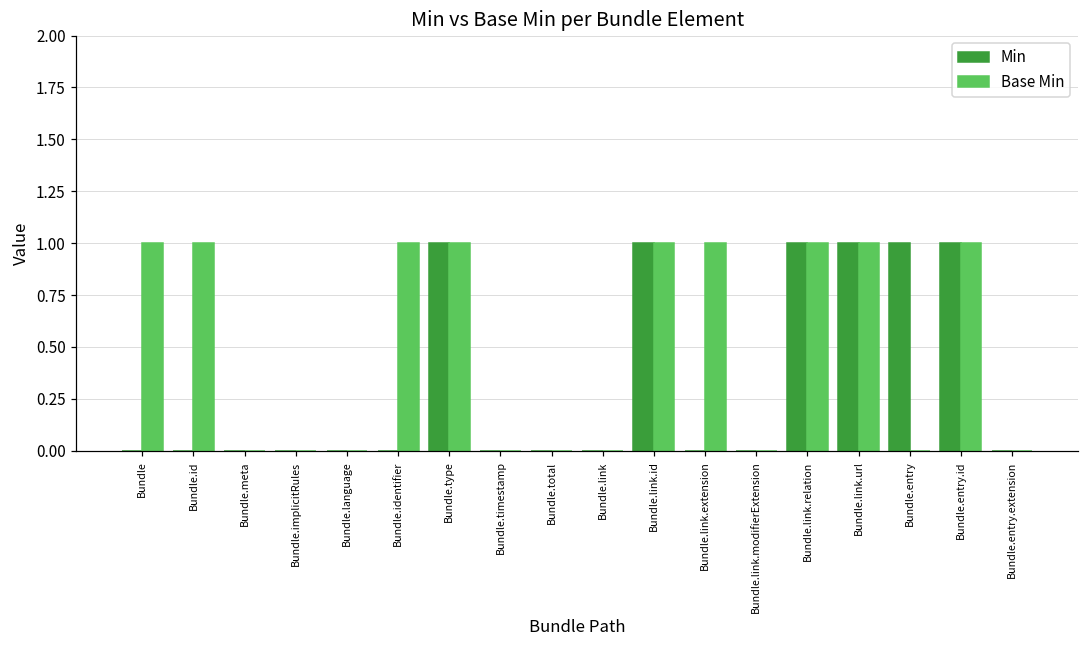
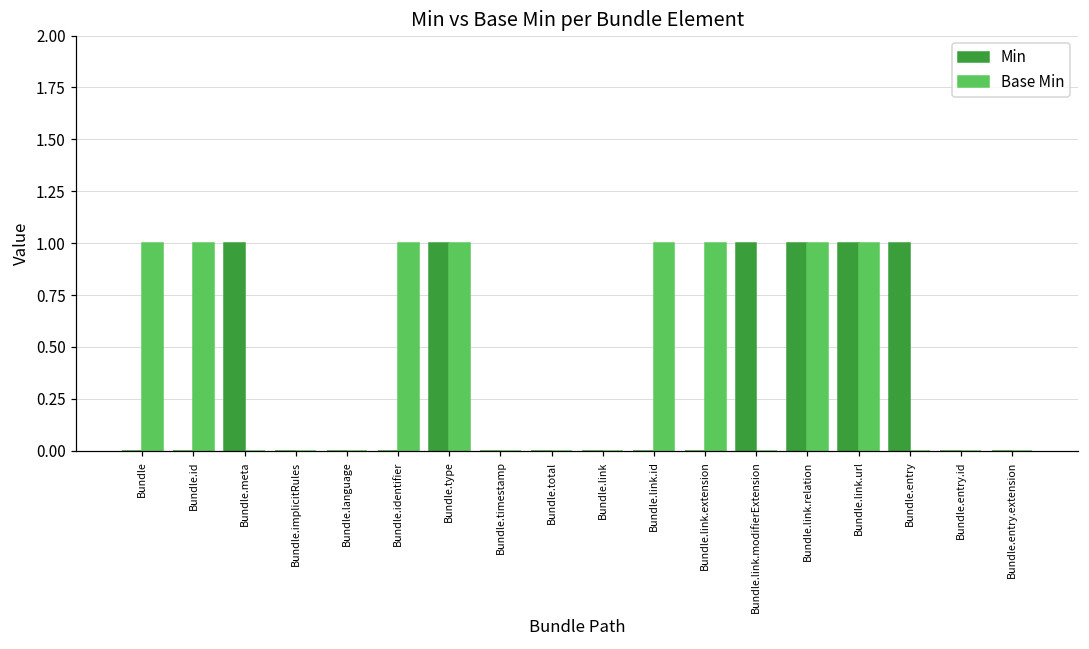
  {
    "Min": {
      "Bundle": 0,
      "Bundle.id": 0,
-     "Bundle.meta": 0,
+     "Bundle.meta": 1,
      "Bundle.implicitRules": 0,
      "Bundle.language": 0,
      "Bundle.identifier": 0,
      "Bundle.type": 1,
      "Bundle.timestamp": 0,
      "Bundle.total": 0,
      "Bundle.link": 0,
-     "Bundle.link.id": 1,
+     "Bundle.link.id": 0,
      "Bundle.link.extension": 0,
-     "Bundle.link.modifierExtension": 0,
+     "Bundle.link.modifierExtension": 1,
      "Bundle.link.relation": 1,
      "Bundle.link.url": 1,
      "Bundle.entry": 1,
-     "Bundle.entry.id": 1,
+     "Bundle.entry.id": 0,
      "Bundle.entry.extension": 0
    },
    "Base Min": {
      "Bundle": 1,
      "Bundle.id": 1,
      "Bundle.meta": 0,
      "Bundle.implicitRules": 0,
      "Bundle.language": 0,
      "Bundle.identifier": 1,
      "Bundle.type": 1,
      "Bundle.timestamp": 0,
      "Bundle.total": 0,
      "Bundle.link": 0,
      "Bundle.link.id": 1,
      "Bundle.link.extension": 1,
      "Bundle.link.modifierExtension": 0,
      "Bundle.link.relation": 1,
      "Bundle.link.url": 1,
      "Bundle.entry": 0,
-     "Bundle.entry.id": 1,
+     "Bundle.entry.id": 0,
      "Bundle.entry.extension": 0
    }
  }
